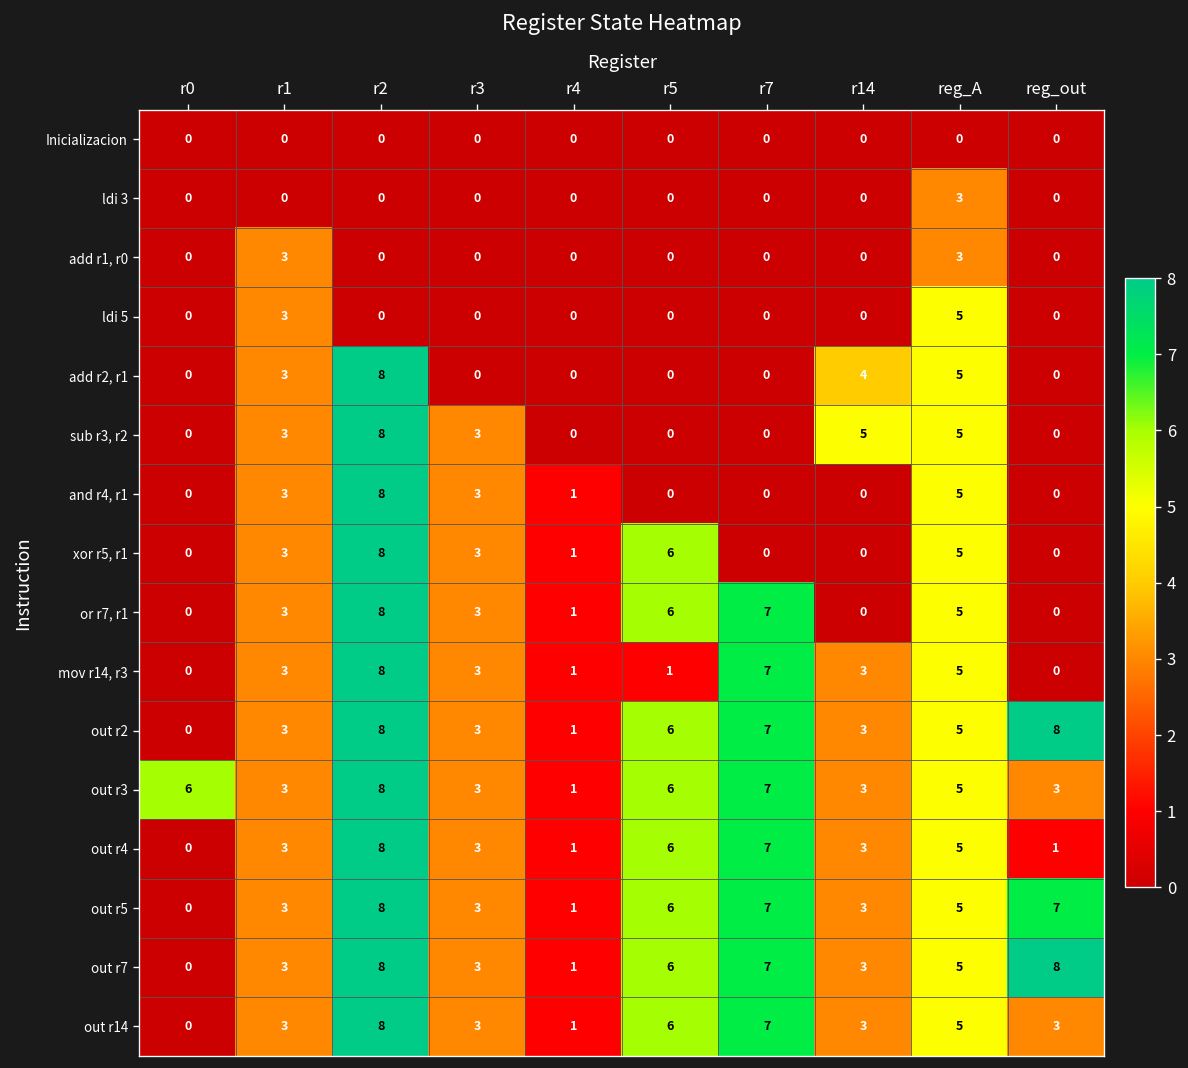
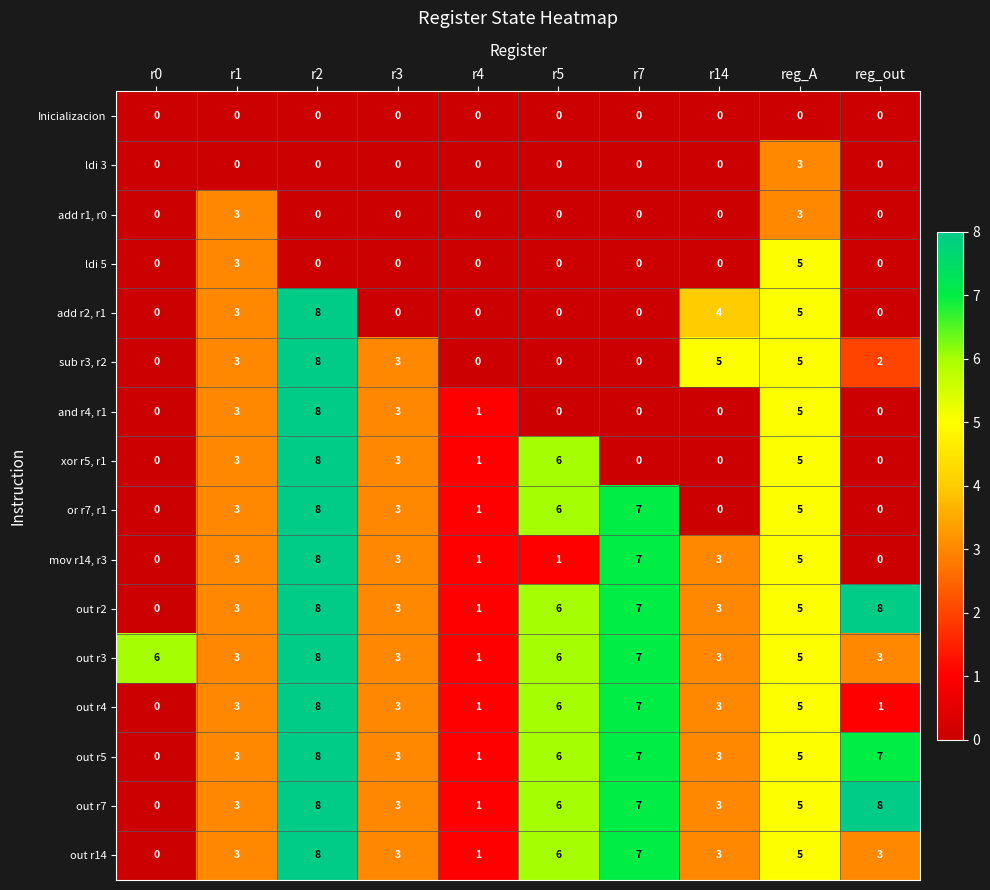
  {
    "Inicializacion": {
      "r0": 0,
      "r1": 0,
      "r2": 0,
      "r3": 0,
      "r4": 0,
      "r5": 0,
      "r7": 0,
      "r14": 0,
      "reg_A": 0,
      "reg_out": 0
    },
    "ldi 3": {
      "r0": 0,
      "r1": 0,
      "r2": 0,
      "r3": 0,
      "r4": 0,
      "r5": 0,
      "r7": 0,
      "r14": 0,
      "reg_A": 3,
      "reg_out": 0
    },
    "add r1, r0": {
      "r0": 0,
      "r1": 3,
      "r2": 0,
      "r3": 0,
      "r4": 0,
      "r5": 0,
      "r7": 0,
      "r14": 0,
      "reg_A": 3,
      "reg_out": 0
    },
    "ldi 5": {
      "r0": 0,
      "r1": 3,
      "r2": 0,
      "r3": 0,
      "r4": 0,
      "r5": 0,
      "r7": 0,
      "r14": 0,
      "reg_A": 5,
      "reg_out": 0
    },
    "add r2, r1": {
      "r0": 0,
      "r1": 3,
      "r2": 8,
      "r3": 0,
      "r4": 0,
      "r5": 0,
      "r7": 0,
      "r14": 4,
      "reg_A": 5,
      "reg_out": 0
    },
    "sub r3, r2": {
      "r0": 0,
      "r1": 3,
      "r2": 8,
      "r3": 3,
      "r4": 0,
      "r5": 0,
      "r7": 0,
      "r14": 5,
      "reg_A": 5,
-     "reg_out": 0
+     "reg_out": 2
    },
    "and r4, r1": {
      "r0": 0,
      "r1": 3,
      "r2": 8,
      "r3": 3,
      "r4": 1,
      "r5": 0,
      "r7": 0,
      "r14": 0,
      "reg_A": 5,
      "reg_out": 0
    },
    "xor r5, r1": {
      "r0": 0,
      "r1": 3,
      "r2": 8,
      "r3": 3,
      "r4": 1,
      "r5": 6,
      "r7": 0,
      "r14": 0,
      "reg_A": 5,
      "reg_out": 0
    },
    "or r7, r1": {
      "r0": 0,
      "r1": 3,
      "r2": 8,
      "r3": 3,
      "r4": 1,
      "r5": 6,
      "r7": 7,
      "r14": 0,
      "reg_A": 5,
      "reg_out": 0
    },
    "mov r14, r3": {
      "r0": 0,
      "r1": 3,
      "r2": 8,
      "r3": 3,
      "r4": 1,
      "r5": 1,
      "r7": 7,
      "r14": 3,
      "reg_A": 5,
      "reg_out": 0
    },
    "out r2": {
      "r0": 0,
      "r1": 3,
      "r2": 8,
      "r3": 3,
      "r4": 1,
      "r5": 6,
      "r7": 7,
      "r14": 3,
      "reg_A": 5,
      "reg_out": 8
    },
    "out r3": {
      "r0": 6,
      "r1": 3,
      "r2": 8,
      "r3": 3,
      "r4": 1,
      "r5": 6,
      "r7": 7,
      "r14": 3,
      "reg_A": 5,
      "reg_out": 3
    },
    "out r4": {
      "r0": 0,
      "r1": 3,
      "r2": 8,
      "r3": 3,
      "r4": 1,
      "r5": 6,
      "r7": 7,
      "r14": 3,
      "reg_A": 5,
      "reg_out": 1
    },
    "out r5": {
      "r0": 0,
      "r1": 3,
      "r2": 8,
      "r3": 3,
      "r4": 1,
      "r5": 6,
      "r7": 7,
      "r14": 3,
      "reg_A": 5,
      "reg_out": 7
    },
    "out r7": {
      "r0": 0,
      "r1": 3,
      "r2": 8,
      "r3": 3,
      "r4": 1,
      "r5": 6,
      "r7": 7,
      "r14": 3,
      "reg_A": 5,
      "reg_out": 8
    },
    "out r14": {
      "r0": 0,
      "r1": 3,
      "r2": 8,
      "r3": 3,
      "r4": 1,
      "r5": 6,
      "r7": 7,
      "r14": 3,
      "reg_A": 5,
      "reg_out": 3
    }
  }
